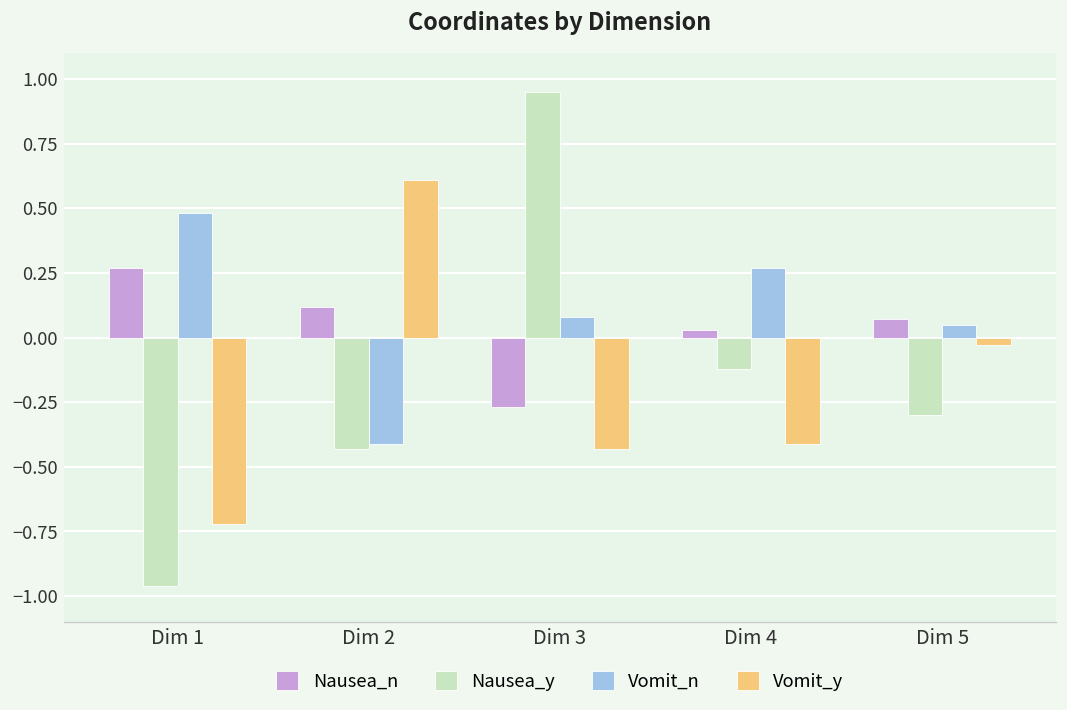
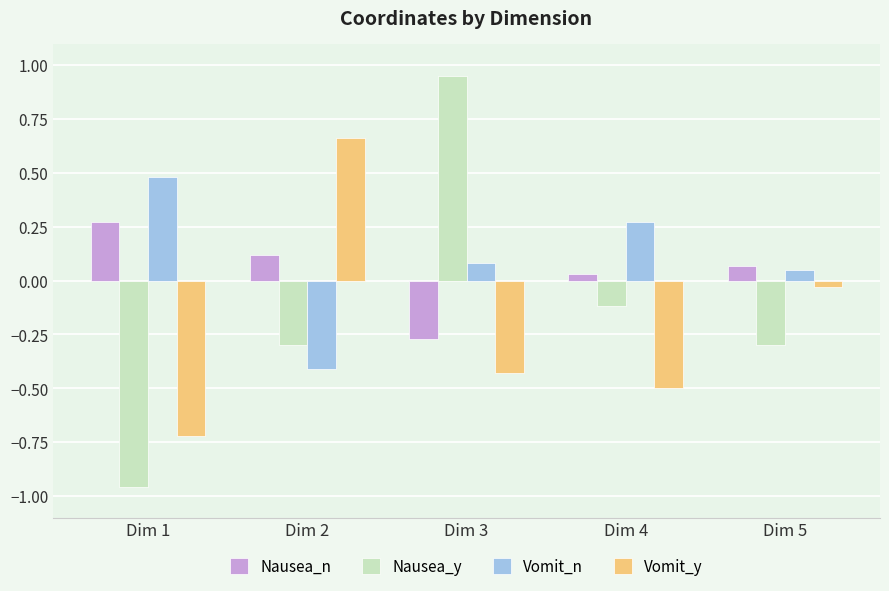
  {
    "Nausea_y": {
      "Dim 1": -0.96,
-     "Dim 2": -0.43,
+     "Dim 2": -0.30,
      "Dim 3": 0.95,
      "Dim 4": -0.12,
      "Dim 5": -0.30
    },
    "Vomit_y": {
      "Dim 1": -0.72,
-     "Dim 2": 0.61,
+     "Dim 2": 0.66,
      "Dim 3": -0.43,
-     "Dim 4": -0.41,
+     "Dim 4": -0.50,
      "Dim 5": -0.03
    }
  }
